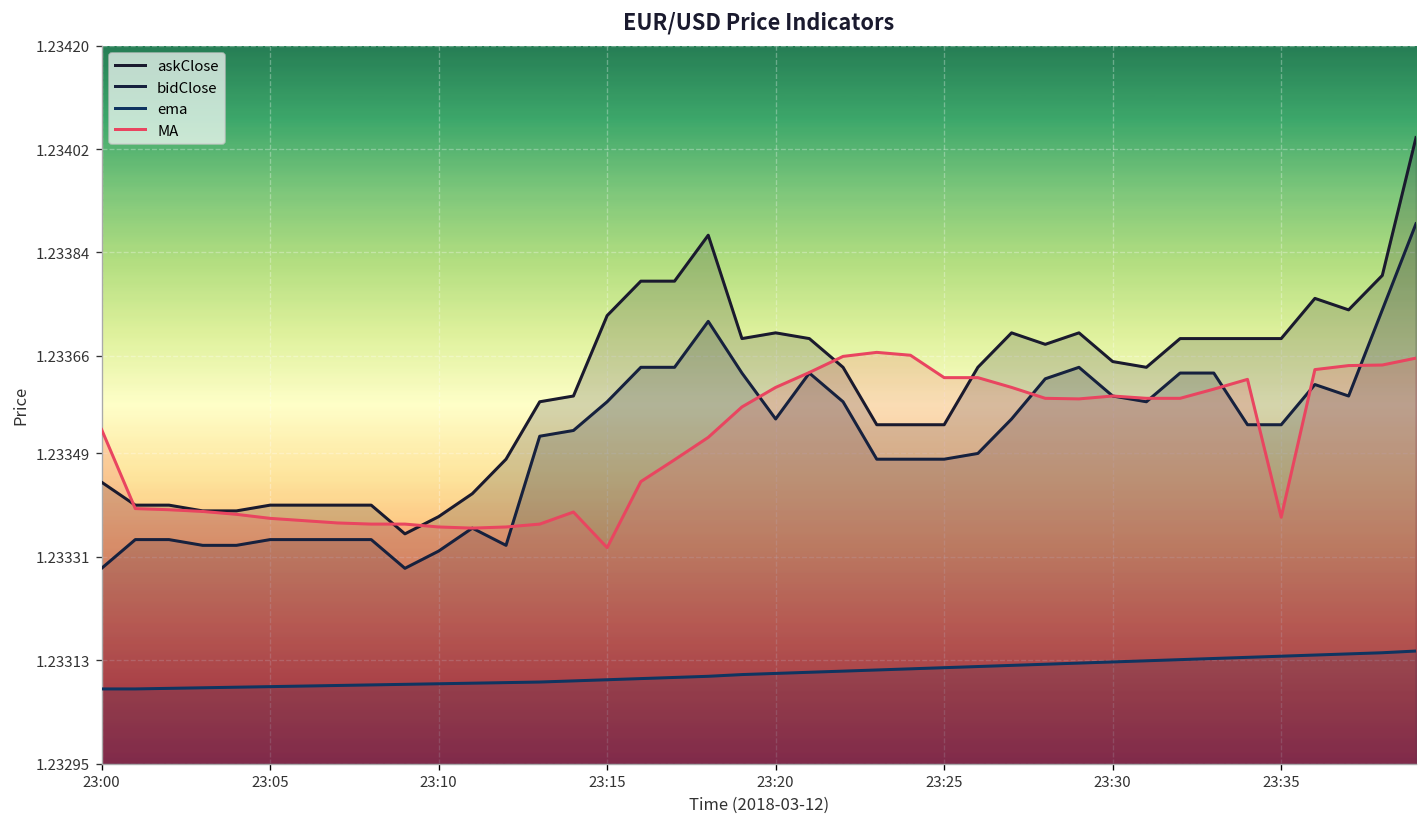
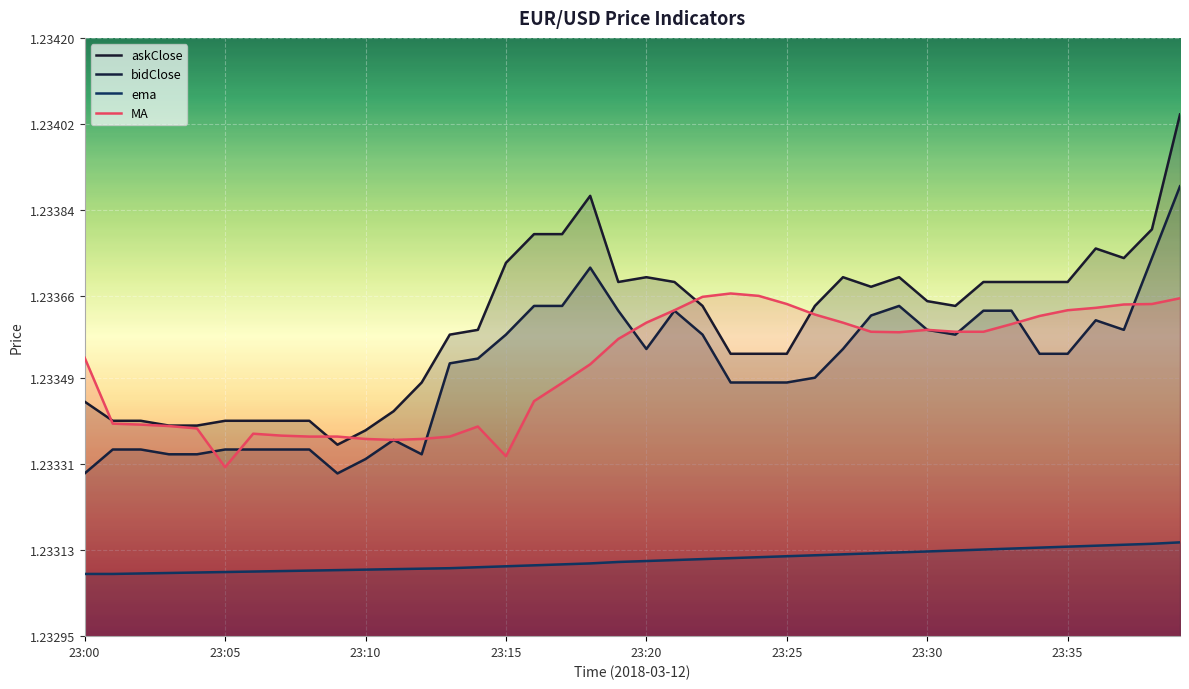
  {
    "MA": {
      "23:00": 1.23353,
-     "23:05": 1.23338,
+     "23:05": 1.23330,
      "23:10": 1.23336,
      "23:15": 1.23333,
      "23:20": 1.23361,
-     "23:25": 1.23362,
-     "23:35": 1.23338
+     "23:25": 1.23364,
+     "23:35": 1.23363
    }
  }
